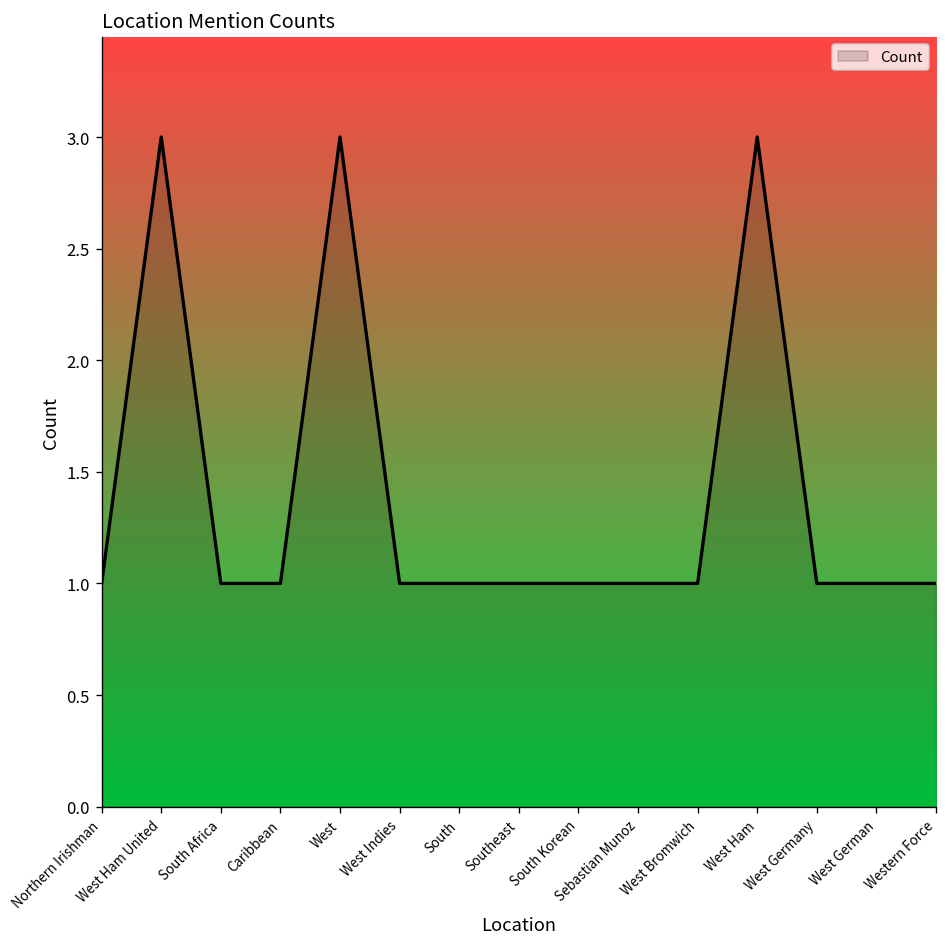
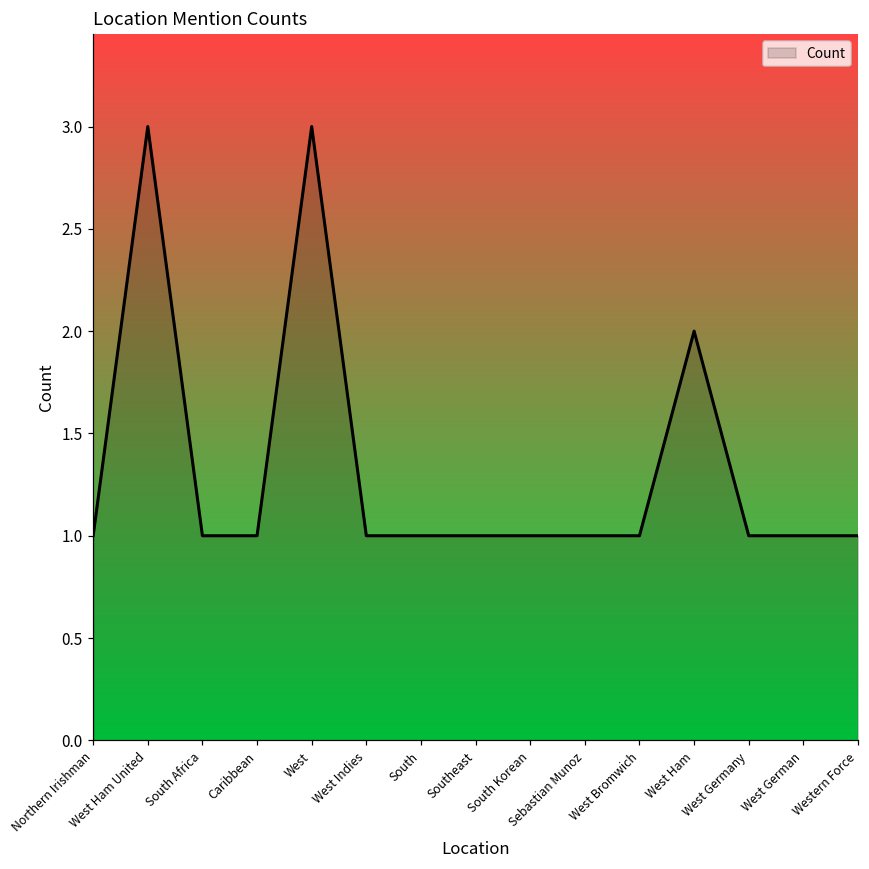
  {
    "Northern Irishman": 1,
    "West Ham United": 3,
    "South Africa": 1,
    "Caribbean": 1,
    "West": 3,
    "West Indies": 1,
    "South": 1,
    "Southeast": 1,
    "South Korean": 1,
    "Sebastian Munoz": 1,
    "West Bromwich": 1,
-   "West Ham": 3,
+   "West Ham": 2,
    "West Germany": 1,
    "West German": 1,
    "Western Force": 1
  }
